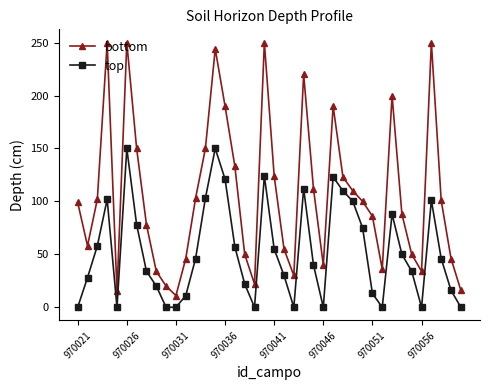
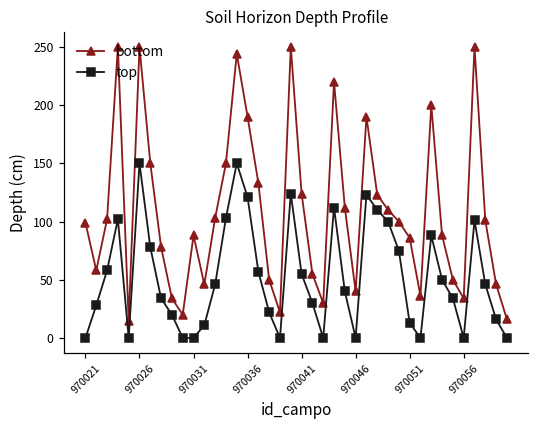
  {
    "bottom": {
      "970021": 99,
      "970026": 250,
-     "970031": 11,
+     "970031": 88,
      "970036": 190,
      "970041": 124,
      "970046": 40,
      "970051": 86,
      "970056": 34
    },
    "top": {
      "970021": 0,
      "970026": 150,
      "970031": 0,
      "970036": 121,
      "970041": 55,
      "970046": 0,
      "970051": 13,
      "970056": 0
    }
  }
